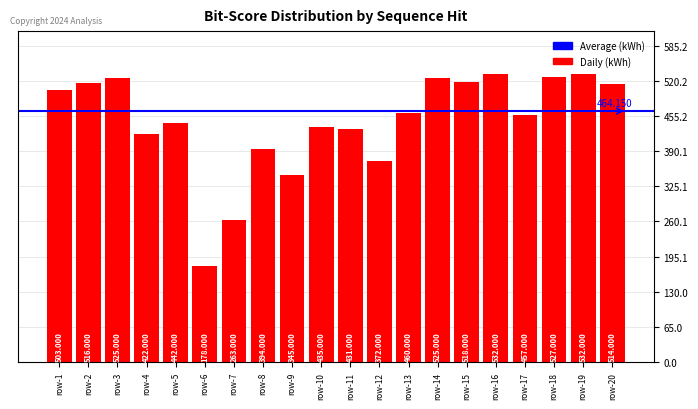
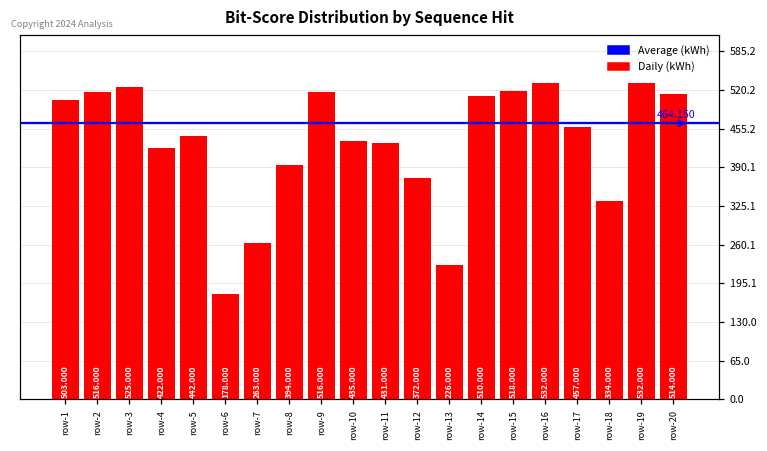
  {
    "row-1": 503.000,
    "row-2": 516.000,
    "row-3": 525.000,
    "row-4": 422.000,
    "row-5": 442.000,
    "row-6": 178.000,
    "row-7": 263.000,
    "row-8": 394.000,
-   "row-9": 345.000,
+   "row-9": 516.000,
    "row-10": 435.000,
    "row-11": 431.000,
    "row-12": 372.000,
-   "row-13": 460.000,
-   "row-14": 525.000,
+   "row-13": 226.000,
+   "row-14": 510.000,
    "row-15": 518.000,
    "row-16": 532.000,
    "row-17": 457.000,
-   "row-18": 527.000,
+   "row-18": 334.000,
    "row-19": 532.000,
    "row-20": 514.000
  }
